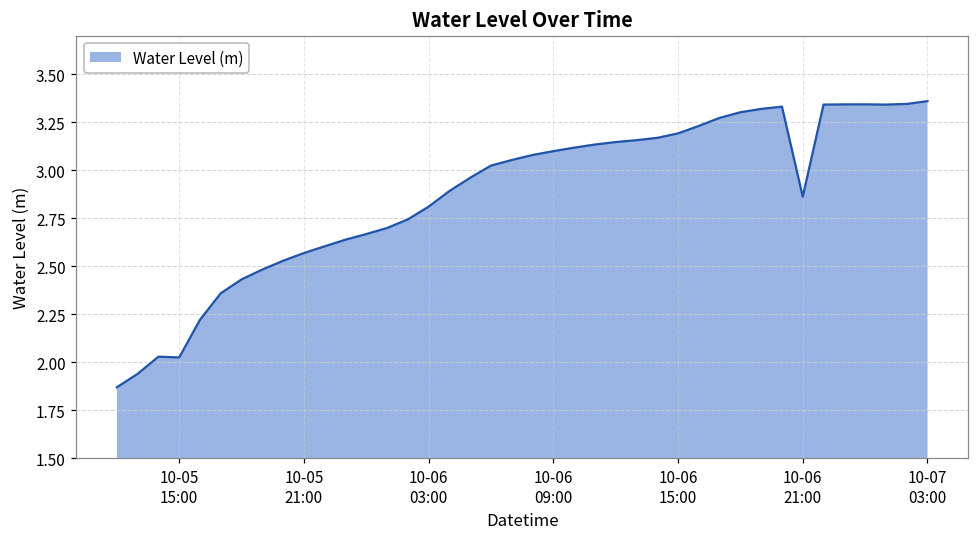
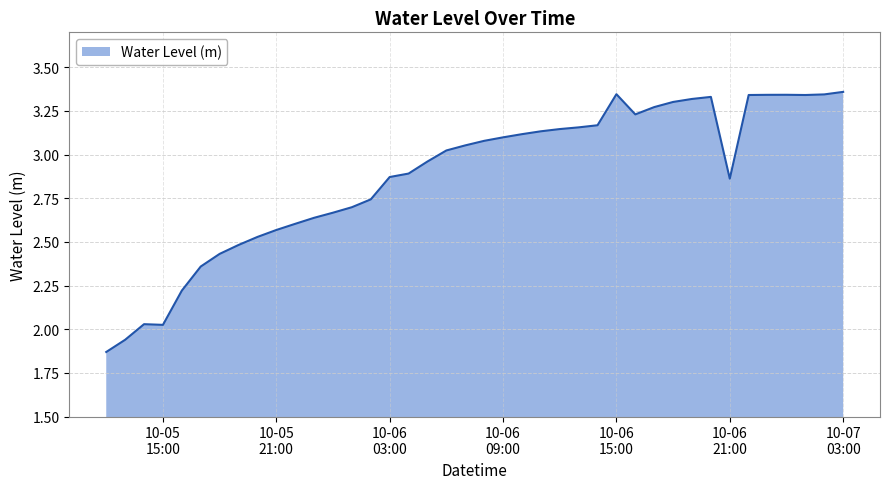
  {
    "10-05 15:00": 2.02,
    "10-05 21:00": 2.57,
-   "10-06 03:00": 2.81,
+   "10-06 03:00": 2.87,
    "10-06 09:00": 3.10,
-   "10-06 15:00": 3.19,
+   "10-06 15:00": 3.35,
    "10-06 21:00": 2.86,
    "10-07 03:00": 3.36
  }
